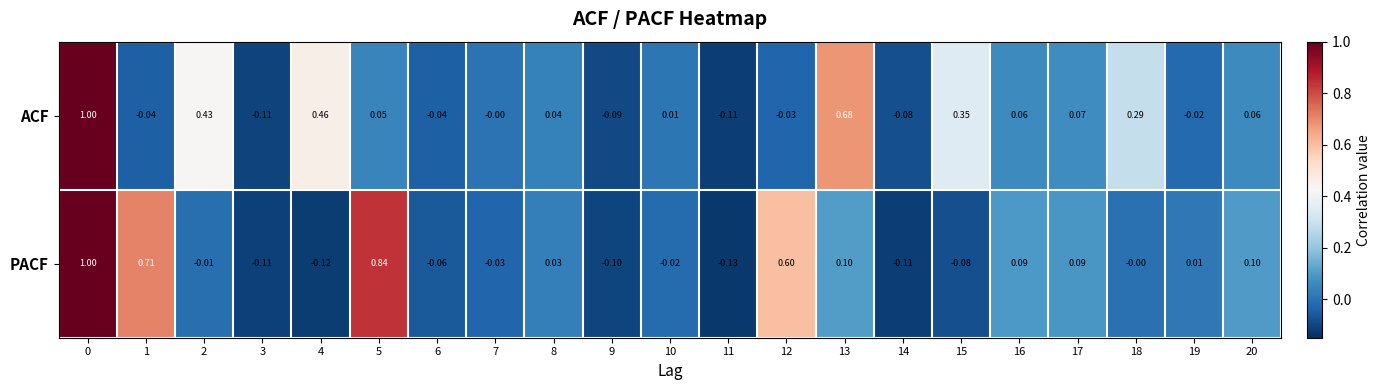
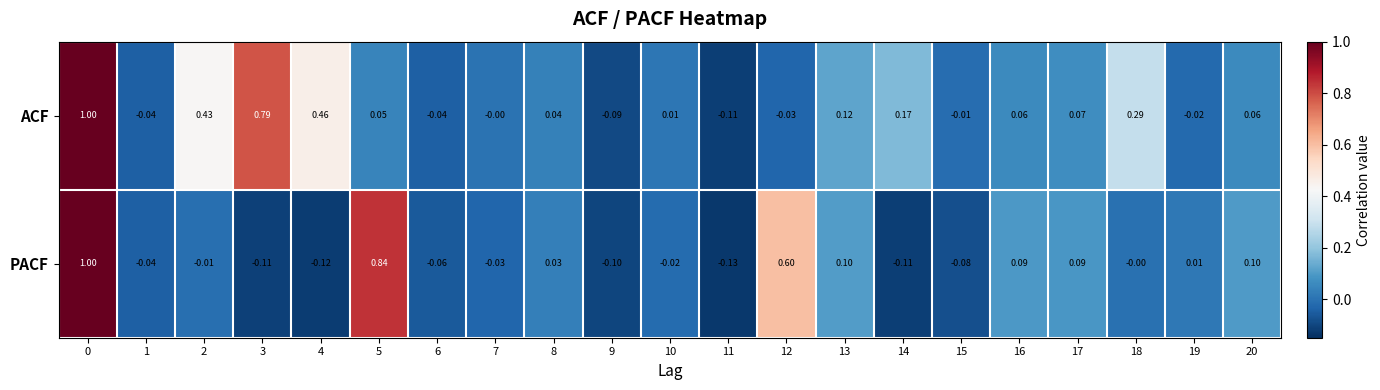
  {
    "ACF": {
      "0": 1.00,
      "1": -0.04,
      "2": 0.43,
-     "3": -0.11,
+     "3": 0.79,
      "4": 0.46,
      "5": 0.05,
      "6": -0.04,
      "7": -0.00,
      "8": 0.04,
      "9": -0.09,
      "10": 0.01,
      "11": -0.11,
      "12": -0.03,
-     "13": 0.68,
-     "14": -0.08,
-     "15": 0.35,
+     "13": 0.12,
+     "14": 0.17,
+     "15": -0.01,
      "16": 0.06,
      "17": 0.07,
      "18": 0.29,
      "19": -0.02,
      "20": 0.06
    },
    "PACF": {
      "0": 1.00,
-     "1": 0.71,
+     "1": -0.04,
      "2": -0.01,
      "3": -0.11,
      "4": -0.12,
      "5": 0.84,
      "6": -0.06,
      "7": -0.03,
      "8": 0.03,
      "9": -0.10,
      "10": -0.02,
      "11": -0.13,
      "12": 0.60,
      "13": 0.10,
      "14": -0.11,
      "15": -0.08,
      "16": 0.09,
      "17": 0.09,
      "18": -0.00,
      "19": 0.01,
      "20": 0.10
    }
  }
